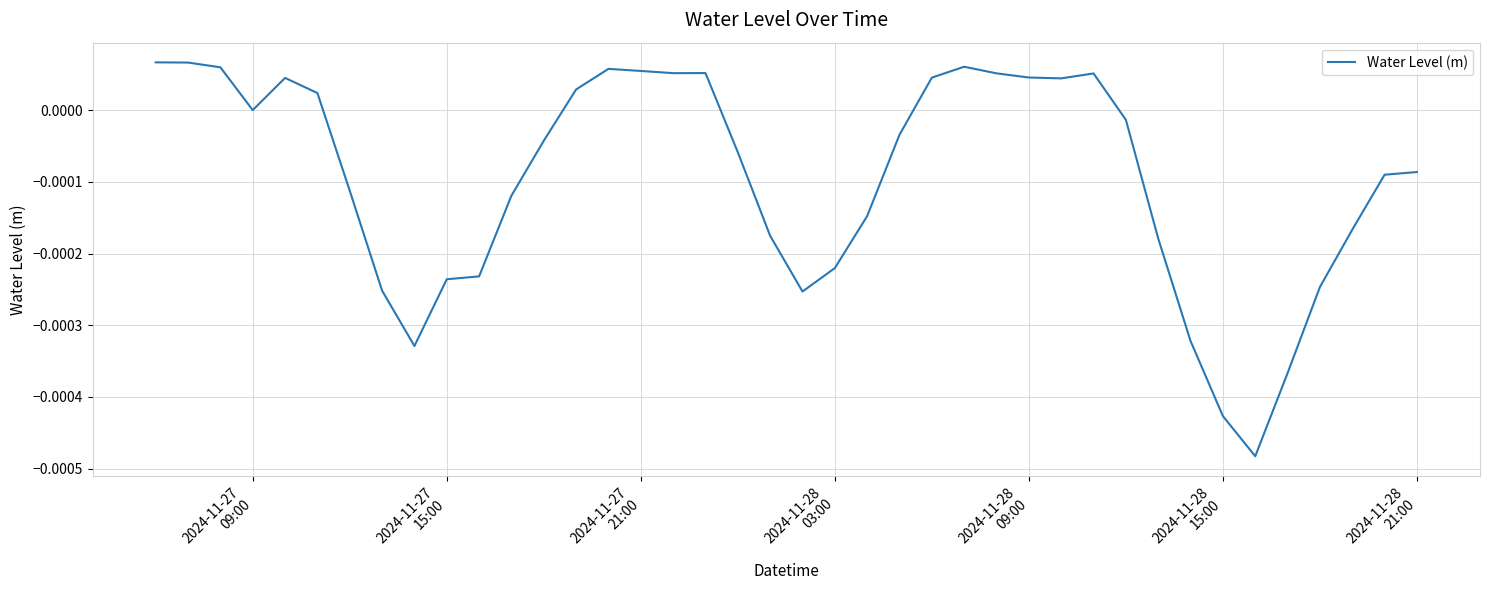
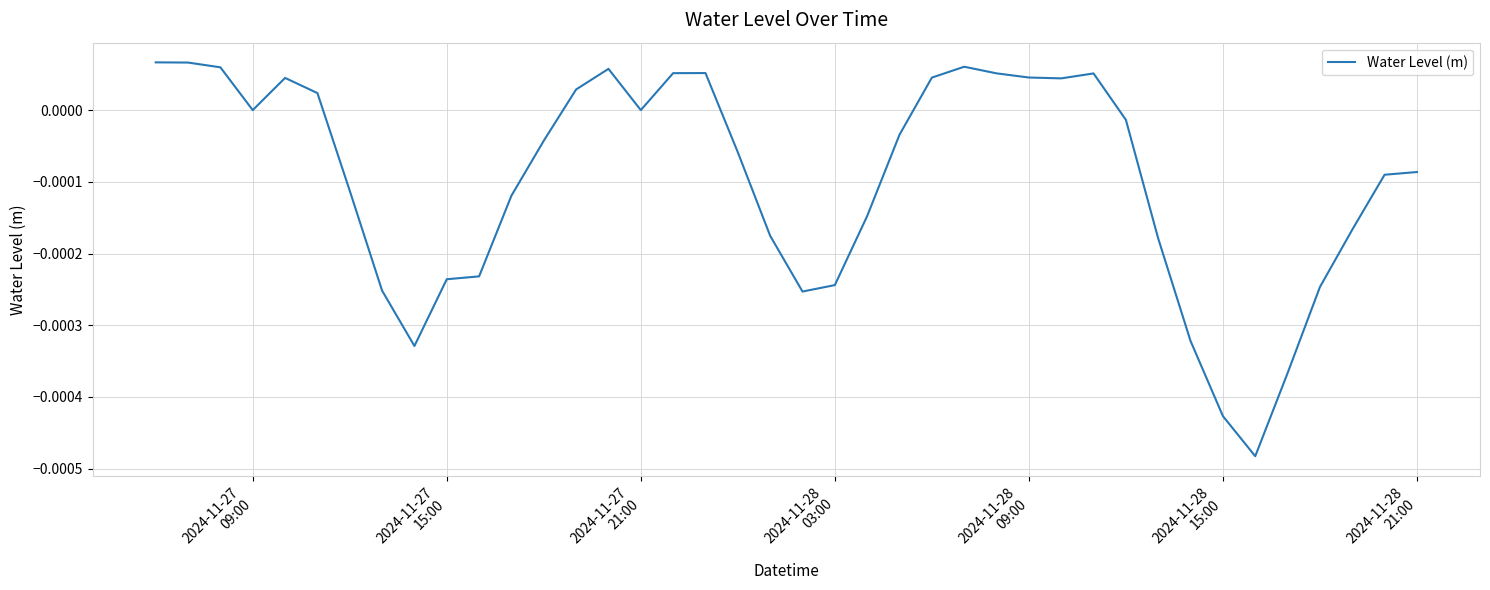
  {
    "2024-11-27 09:00": 0.00000,
    "2024-11-27 15:00": -0.00024,
-   "2024-11-27 21:00": 0.0001,
-   "2024-11-28 03:00": -0.00022,
+   "2024-11-27 21:00": 0.0000,
+   "2024-11-28 03:00": -0.00024,
    "2024-11-28 09:00": 0.00005,
    "2024-11-28 15:00": -0.00043,
    "2024-11-28 21:00": -0.00009
  }
